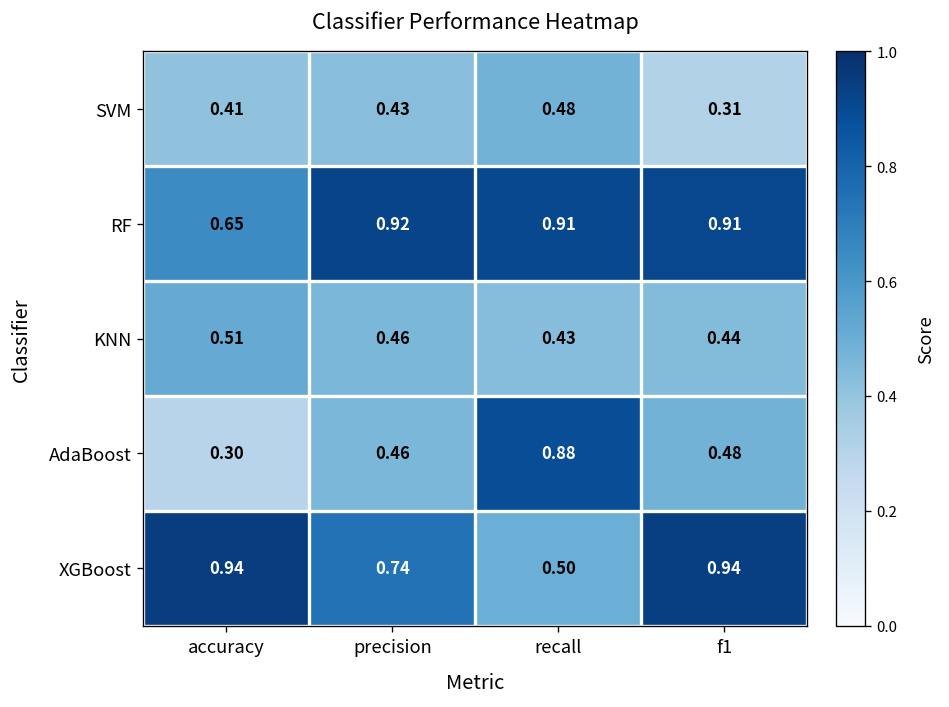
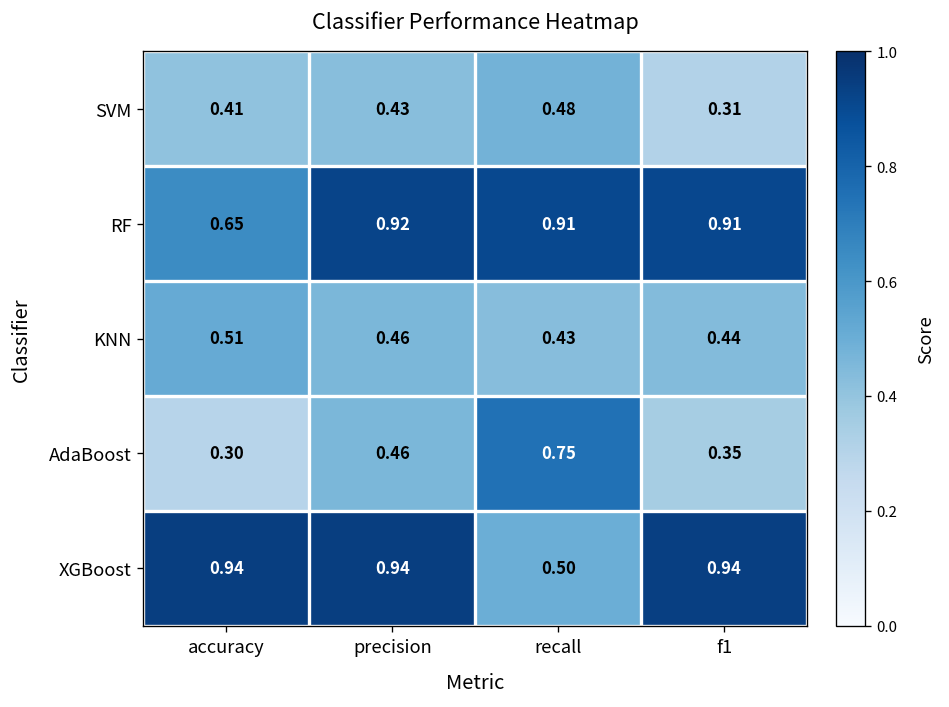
  {
    "SVM": {
      "accuracy": 0.41,
      "precision": 0.43,
      "recall": 0.48,
      "f1": 0.31
    },
    "RF": {
      "accuracy": 0.65,
      "precision": 0.92,
      "recall": 0.91,
      "f1": 0.91
    },
    "KNN": {
      "accuracy": 0.51,
      "precision": 0.46,
      "recall": 0.43,
      "f1": 0.44
    },
    "AdaBoost": {
      "accuracy": 0.30,
      "precision": 0.46,
-     "recall": 0.88,
-     "f1": 0.48
+     "recall": 0.75,
+     "f1": 0.35
    },
    "XGBoost": {
      "accuracy": 0.94,
-     "precision": 0.74,
+     "precision": 0.94,
      "recall": 0.50,
      "f1": 0.94
    }
  }
